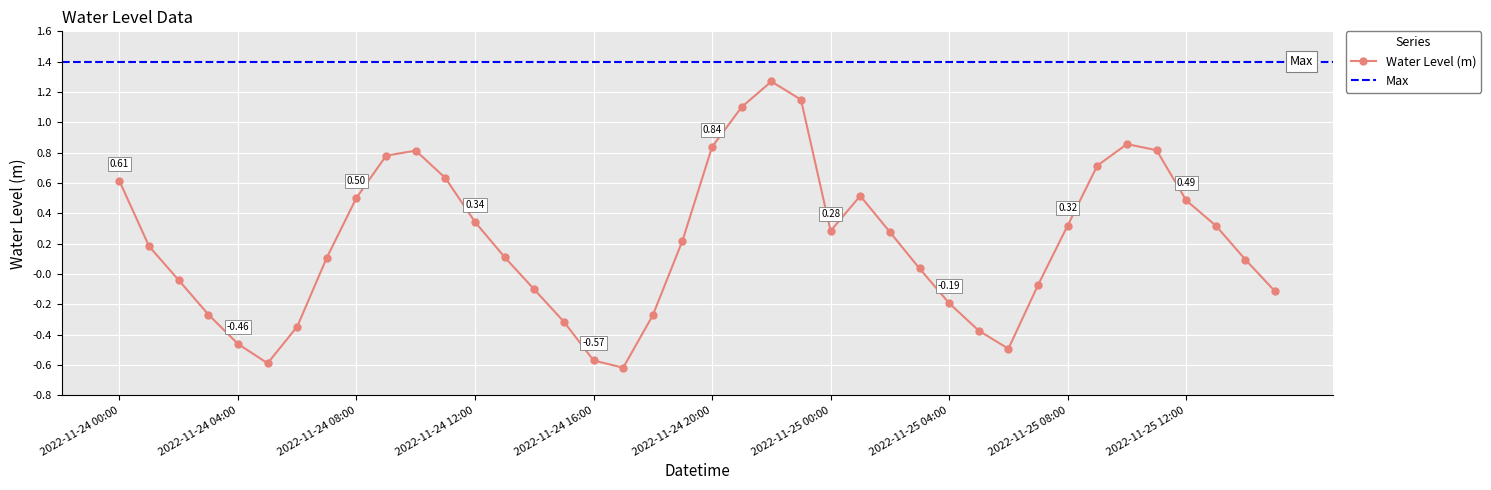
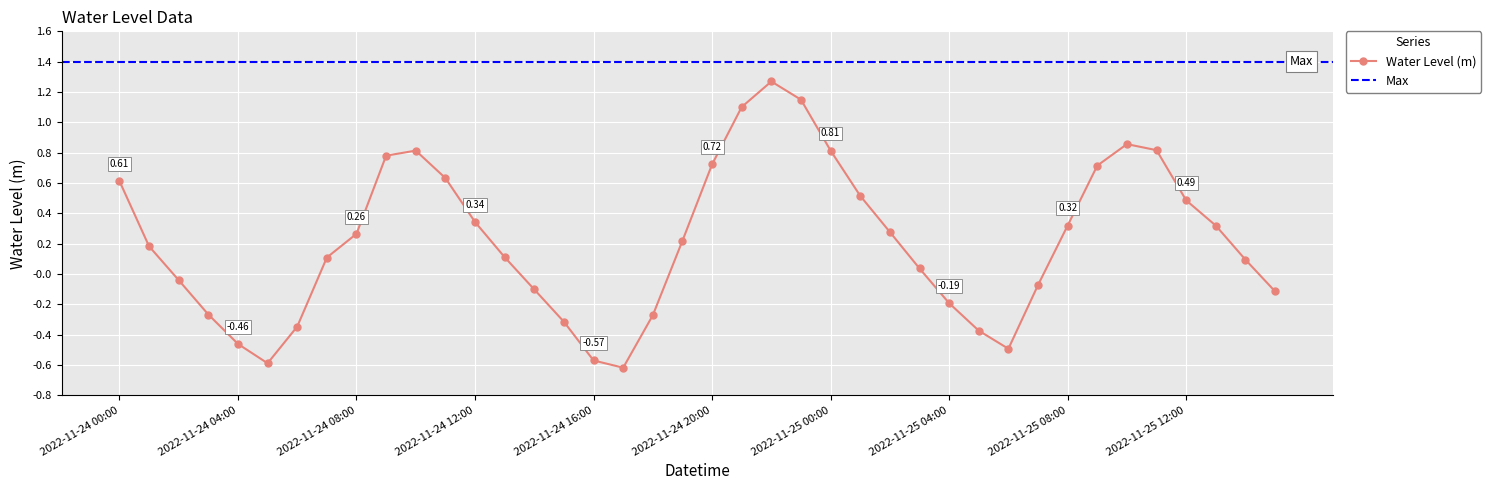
  {
-   "2022-11-24 08:00": 0.50,
-   "2022-11-24 20:00": 0.84,
-   "2022-11-25 00:00": 0.28
+   "2022-11-24 08:00": 0.26,
+   "2022-11-24 20:00": 0.72,
+   "2022-11-25 00:00": 0.81
  }
